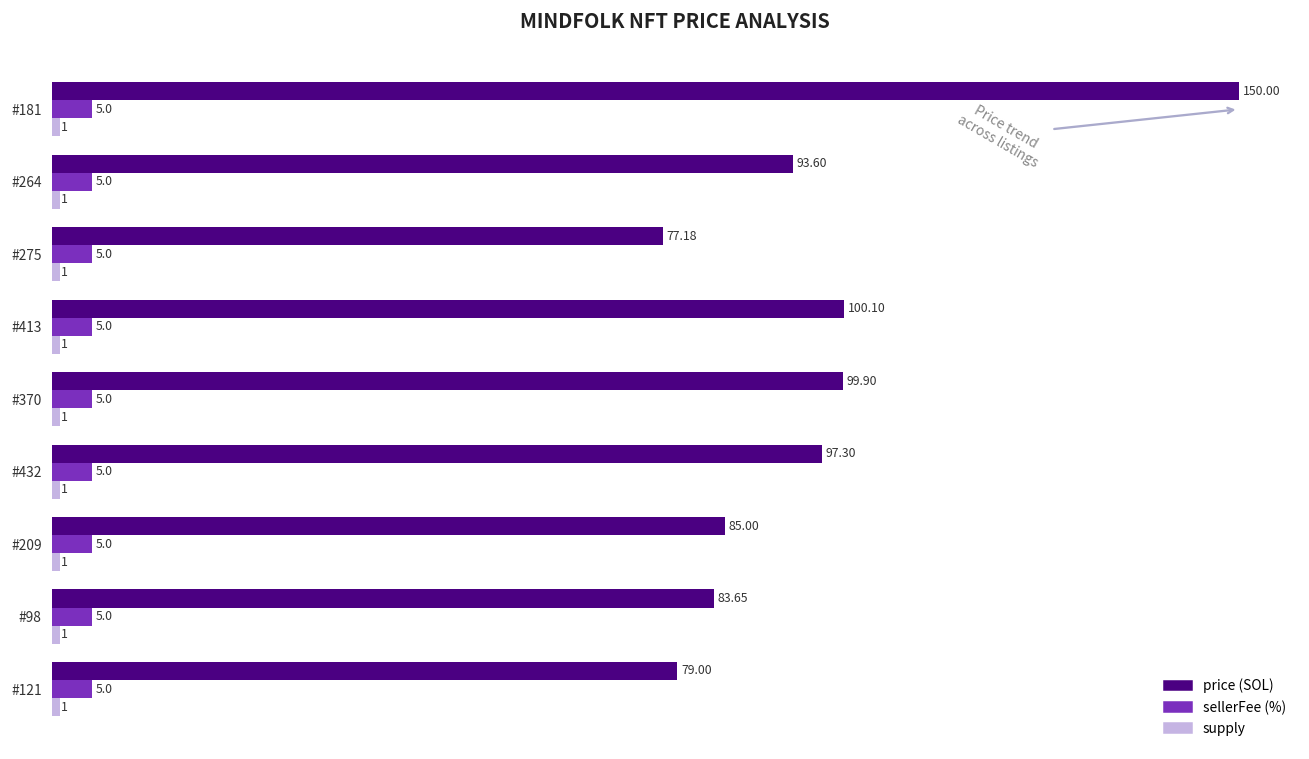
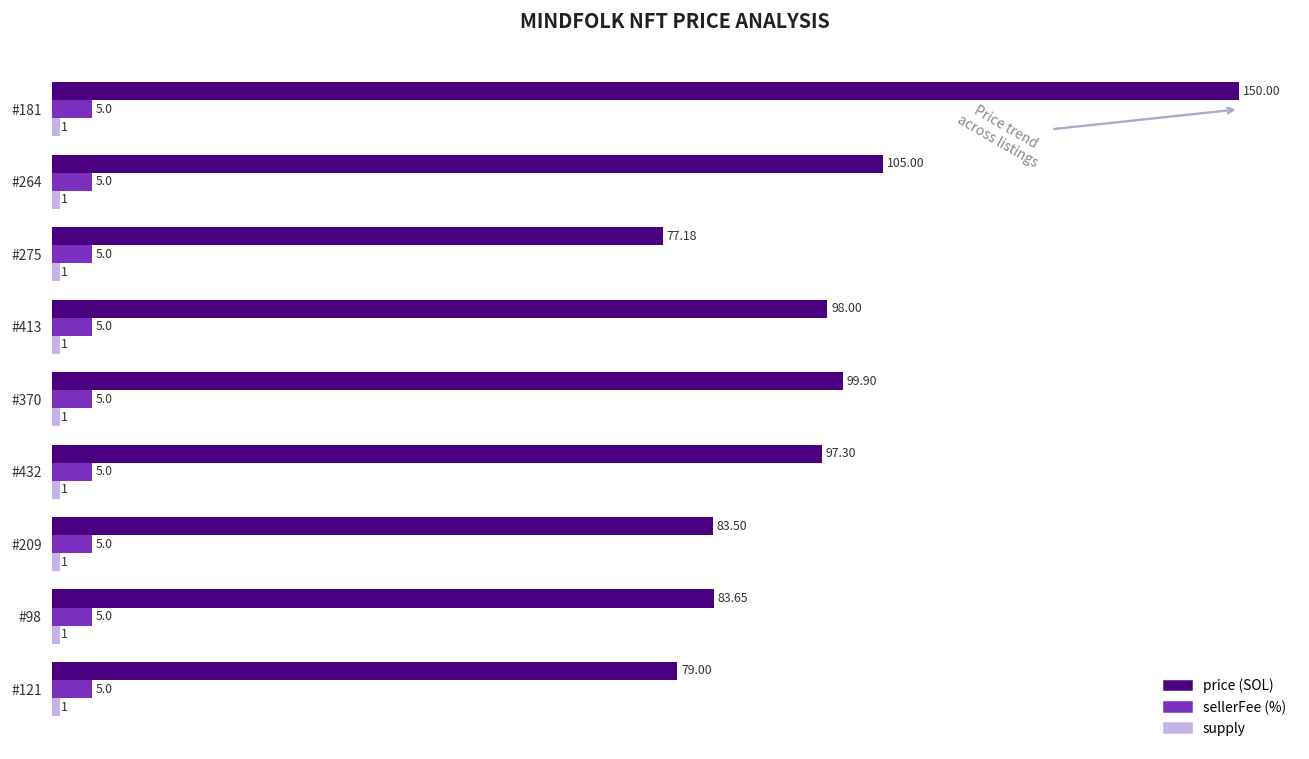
  {
    "price (SOL)": {
      "#181": 150.00,
-     "#264": 93.60,
+     "#264": 105.00,
      "#275": 77.18,
-     "#413": 100.10,
+     "#413": 98.00,
      "#370": 99.90,
      "#432": 97.30,
-     "#209": 85.00,
+     "#209": 83.50,
      "#98": 83.65,
      "#121": 79.00
    },
    "sellerFee (%)": {
      "#181": 5.0,
      "#264": 5.0,
      "#275": 5.0,
      "#413": 5.0,
      "#370": 5.0,
      "#432": 5.0,
      "#209": 5.0,
      "#98": 5.0,
      "#121": 5.0
    },
    "supply": {
      "#181": 1,
      "#264": 1,
      "#275": 1,
      "#413": 1,
      "#370": 1,
      "#432": 1,
      "#209": 1,
      "#98": 1,
      "#121": 1
    }
  }
